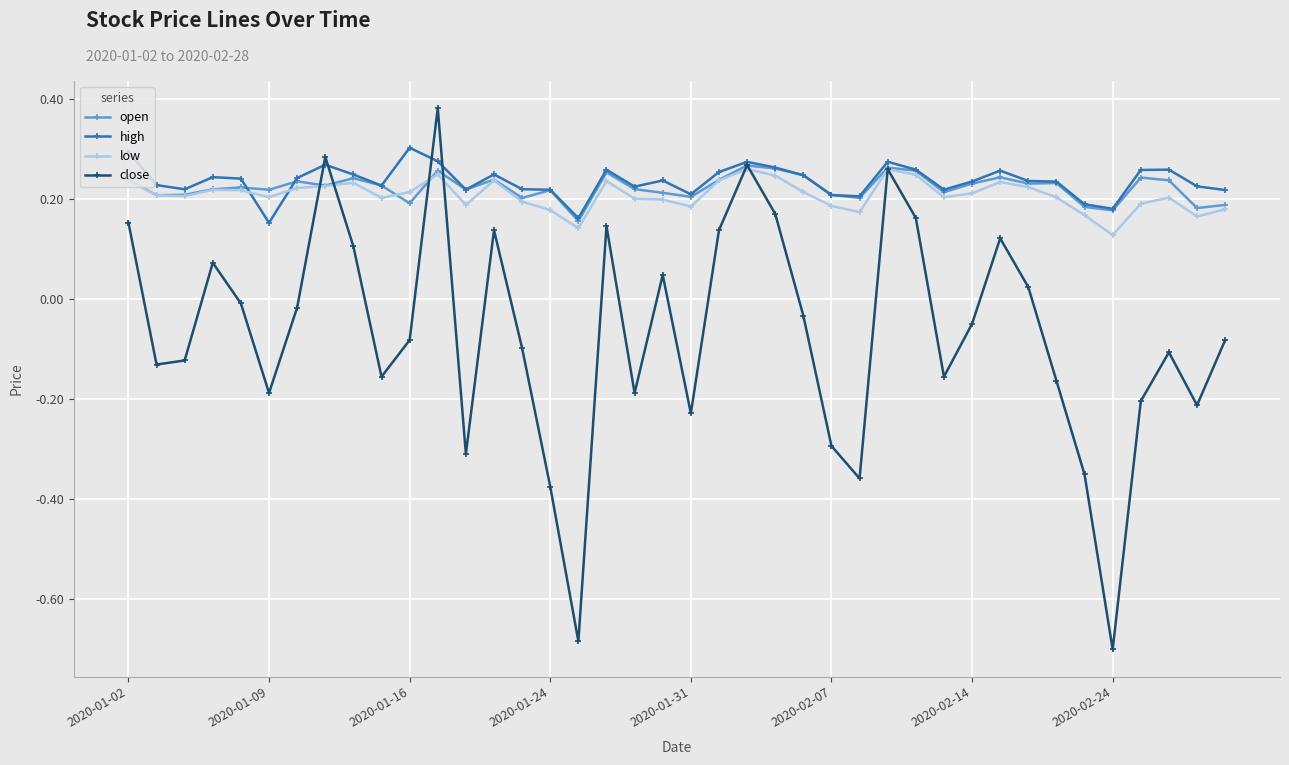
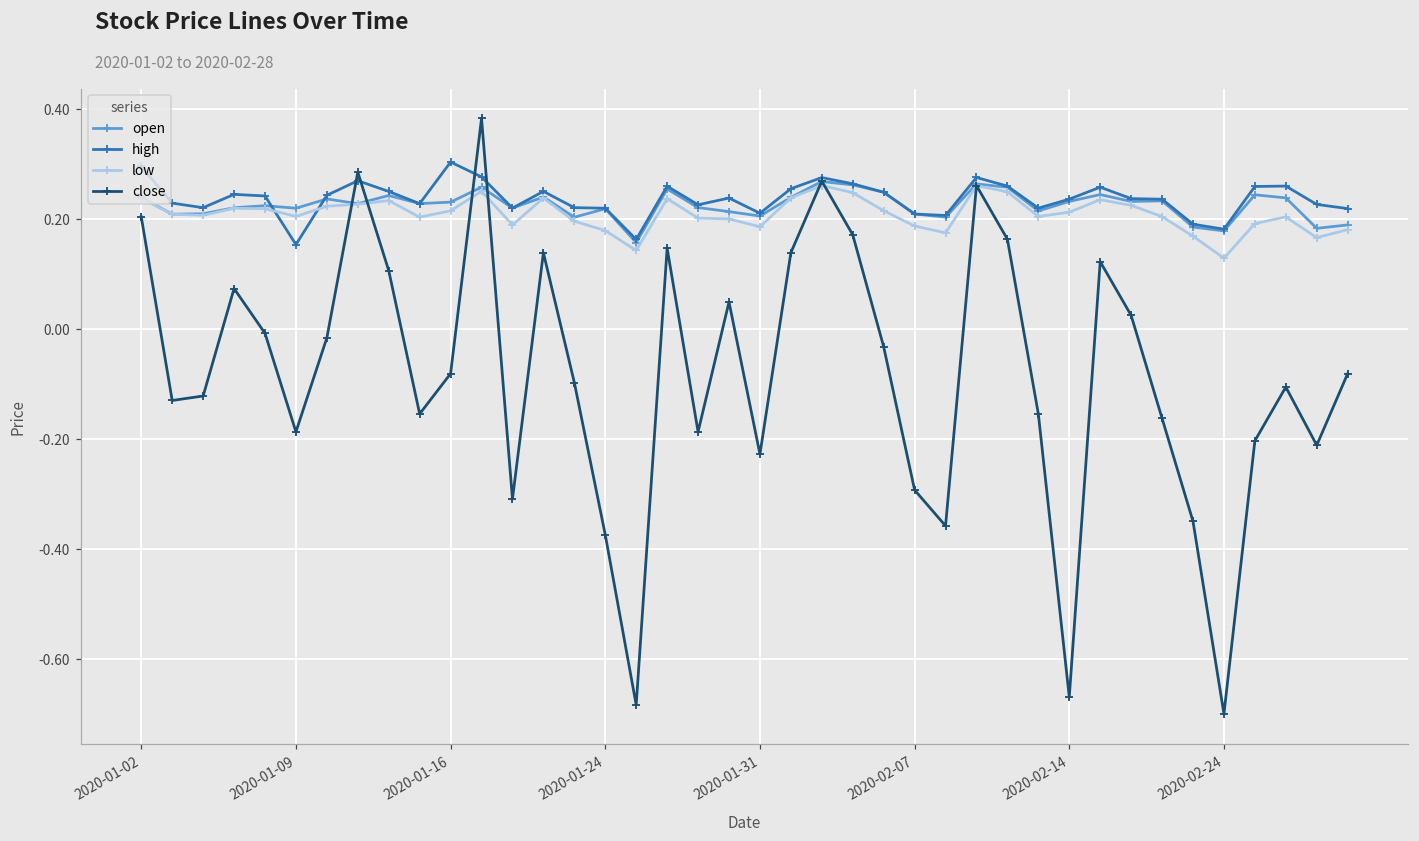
  {
    "open": {
      "2020-01-09": 0.22,
-     "2020-01-16": 0.19,
+     "2020-01-16": 0.23,
      "2020-01-31": 0.20
    },
    "high": {
      "2020-01-09": 0.15,
      "2020-01-16": 0.30,
      "2020-01-31": 0.21
    },
    "low": {
      "2020-01-09": 0.20,
      "2020-01-16": 0.21,
      "2020-01-24": 0.18,
      "2020-01-31": 0.19,
      "2020-02-07": 0.19,
      "2020-02-14": 0.21,
      "2020-02-24": 0.13
    },
    "close": {
-     "2020-01-02": 0.15,
+     "2020-01-02": 0.20,
      "2020-01-09": -0.19,
      "2020-01-16": -0.08,
      "2020-01-24": -0.37,
      "2020-01-31": -0.23,
      "2020-02-07": -0.29,
-     "2020-02-14": -0.05,
+     "2020-02-14": -0.67,
      "2020-02-24": -0.70
    }
  }
